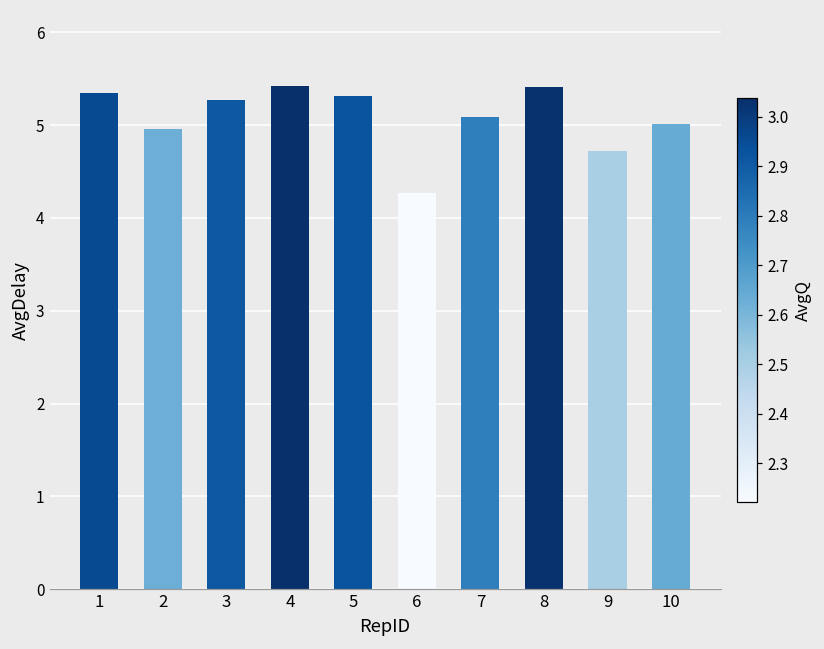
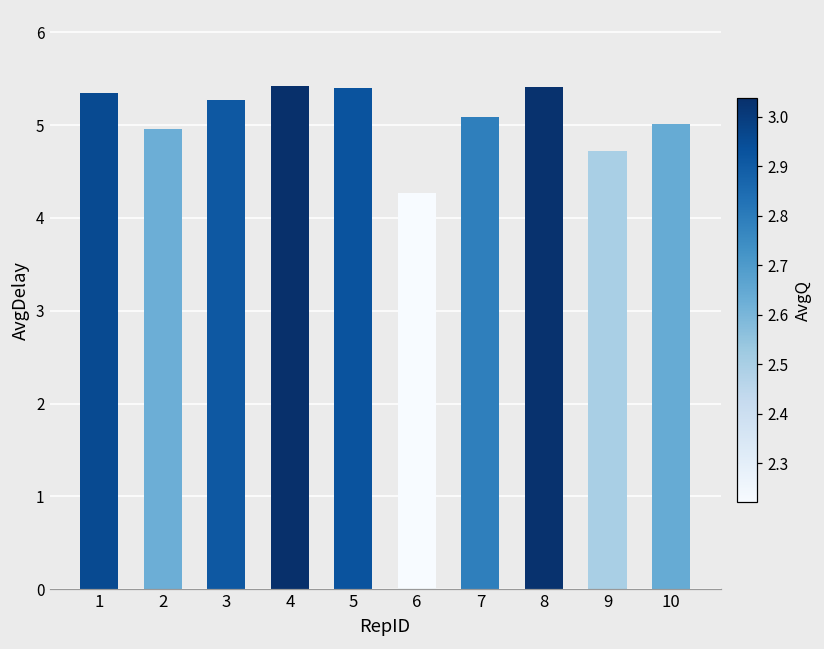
  {
    "1": 5.3,
    "2": 5.0,
    "3": 5.3,
    "4": 5.4,
-   "5": 5.3,
+   "5": 5.4,
    "6": 4.3,
    "7": 5.1,
    "8": 5.4,
    "9": 4.7,
    "10": 5.0
  }
